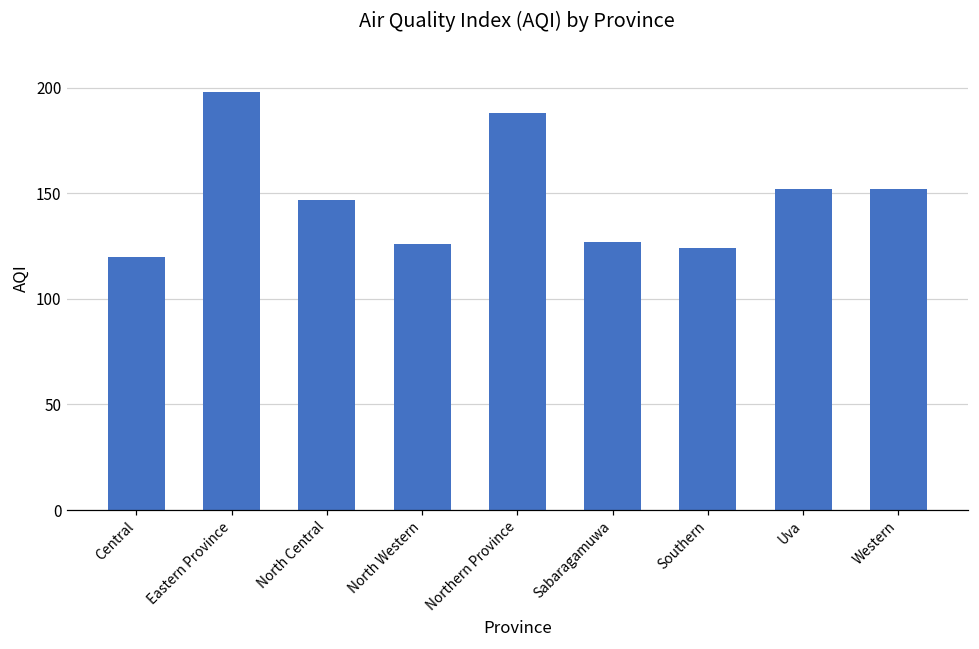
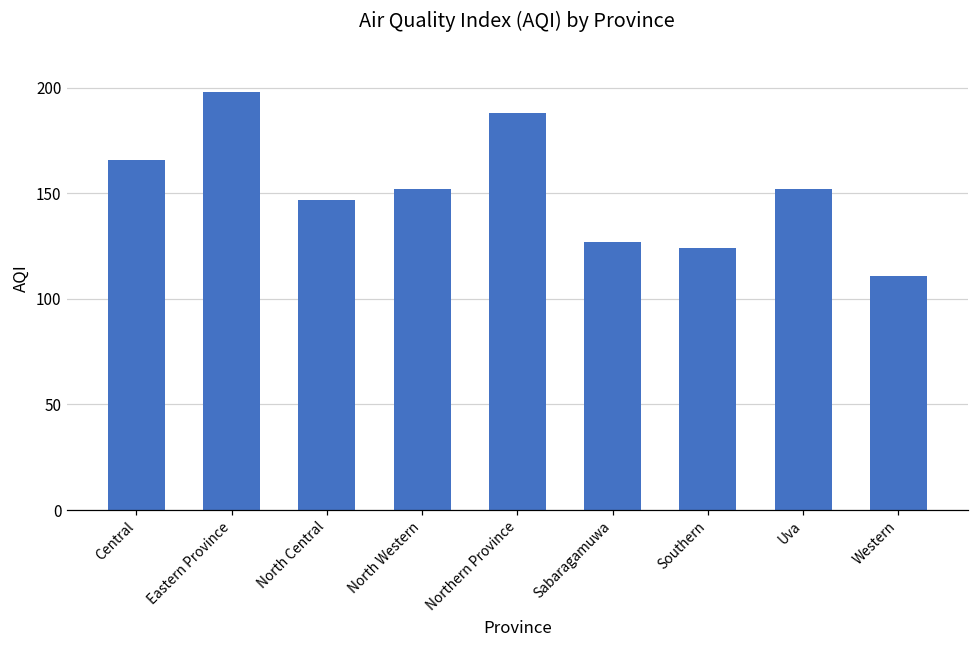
  {
-   "Central": 120,
+   "Central": 166,
    "Eastern Province": 198,
    "North Central": 147,
-   "North Western": 126,
+   "North Western": 152,
    "Northern Province": 188,
    "Sabaragamuwa": 127,
    "Southern": 124,
    "Uva": 152,
-   "Western": 152
+   "Western": 111
  }
